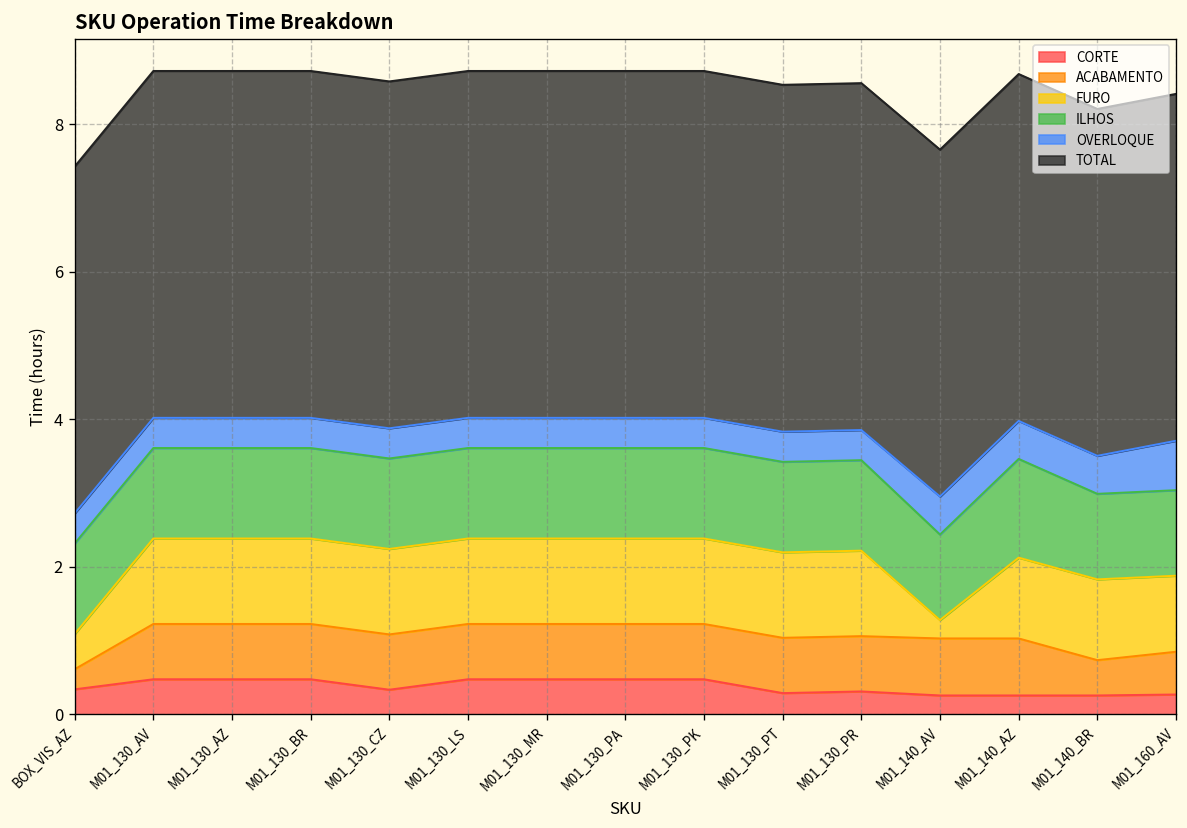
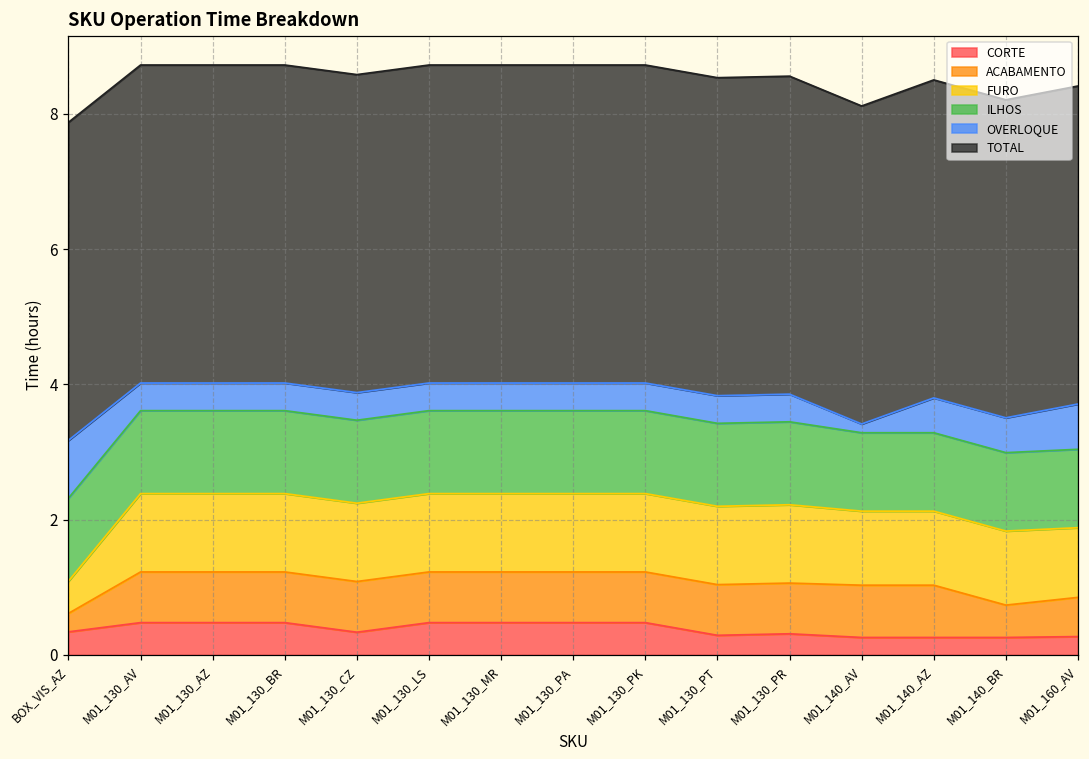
  {
    "CORTE": {
      "BOX_VIS_AZ": 0.3,
      "M01_130_AV": 0.5,
      "M01_130_AZ": 0.5,
      "M01_130_BR": 0.5,
      "M01_130_CZ": 0.3,
      "M01_130_LS": 0.5,
      "M01_130_MR": 0.5,
      "M01_130_PA": 0.5,
      "M01_130_PK": 0.5,
      "M01_130_PT": 0.3,
      "M01_130_PR": 0.3,
      "M01_140_AV": 0.3,
      "M01_140_AZ": 0.3,
      "M01_140_BR": 0.3,
      "M01_160_AV": 0.3
    },
    "ACABAMENTO": {
      "BOX_VIS_AZ": 0.3,
      "M01_130_AV": 0.7,
      "M01_130_AZ": 0.7,
      "M01_130_BR": 0.7,
      "M01_130_CZ": 0.7,
      "M01_130_LS": 0.7,
      "M01_130_MR": 0.7,
      "M01_130_PA": 0.7,
      "M01_130_PK": 0.7,
      "M01_130_PT": 0.7,
      "M01_130_PR": 0.7,
      "M01_140_AV": 0.8,
      "M01_140_AZ": 0.8,
      "M01_140_BR": 0.5,
      "M01_160_AV": 0.6
    },
    "FURO": {
      "BOX_VIS_AZ": 0.5,
      "M01_130_AV": 1.2,
      "M01_130_AZ": 1.2,
      "M01_130_BR": 1.2,
      "M01_130_CZ": 1.2,
      "M01_130_LS": 1.2,
      "M01_130_MR": 1.2,
      "M01_130_PA": 1.2,
      "M01_130_PK": 1.2,
      "M01_130_PT": 1.2,
      "M01_130_PR": 1.2,
-     "M01_140_AV": 0.2,
+     "M01_140_AV": 1.1,
      "M01_140_AZ": 1.1,
      "M01_140_BR": 1.1,
      "M01_160_AV": 1.0
    },
    "ILHOS": {
      "BOX_VIS_AZ": 1.2,
      "M01_130_AV": 1.2,
      "M01_130_AZ": 1.2,
      "M01_130_BR": 1.2,
      "M01_130_CZ": 1.2,
      "M01_130_LS": 1.2,
      "M01_130_MR": 1.2,
      "M01_130_PA": 1.2,
      "M01_130_PK": 1.2,
      "M01_130_PT": 1.2,
      "M01_130_PR": 1.2,
      "M01_140_AV": 1.2,
-     "M01_140_AZ": 1.3,
+     "M01_140_AZ": 1.2,
      "M01_140_BR": 1.2,
      "M01_160_AV": 1.2
    },
    "OVERLOQUE": {
-     "BOX_VIS_AZ": 0.4,
+     "BOX_VIS_AZ": 0.9,
      "M01_130_AV": 0.4,
      "M01_130_AZ": 0.4,
      "M01_130_BR": 0.4,
      "M01_130_CZ": 0.4,
      "M01_130_LS": 0.4,
      "M01_130_MR": 0.4,
      "M01_130_PA": 0.4,
      "M01_130_PK": 0.4,
      "M01_130_PT": 0.4,
      "M01_130_PR": 0.4,
-     "M01_140_AV": 0.5,
+     "M01_140_AV": 0.1,
      "M01_140_AZ": 0.5,
      "M01_140_BR": 0.5,
      "M01_160_AV": 0.7
    },
    "TOTAL": {
      "BOX_VIS_AZ": 4.7,
      "M01_130_AV": 4.7,
      "M01_130_AZ": 4.7,
      "M01_130_BR": 4.7,
      "M01_130_CZ": 4.7,
      "M01_130_LS": 4.7,
      "M01_130_MR": 4.7,
      "M01_130_PA": 4.7,
      "M01_130_PK": 4.7,
      "M01_130_PT": 4.7,
      "M01_130_PR": 4.7,
      "M01_140_AV": 4.7,
      "M01_140_AZ": 4.7,
      "M01_160_AV": 4.7
    }
  }
